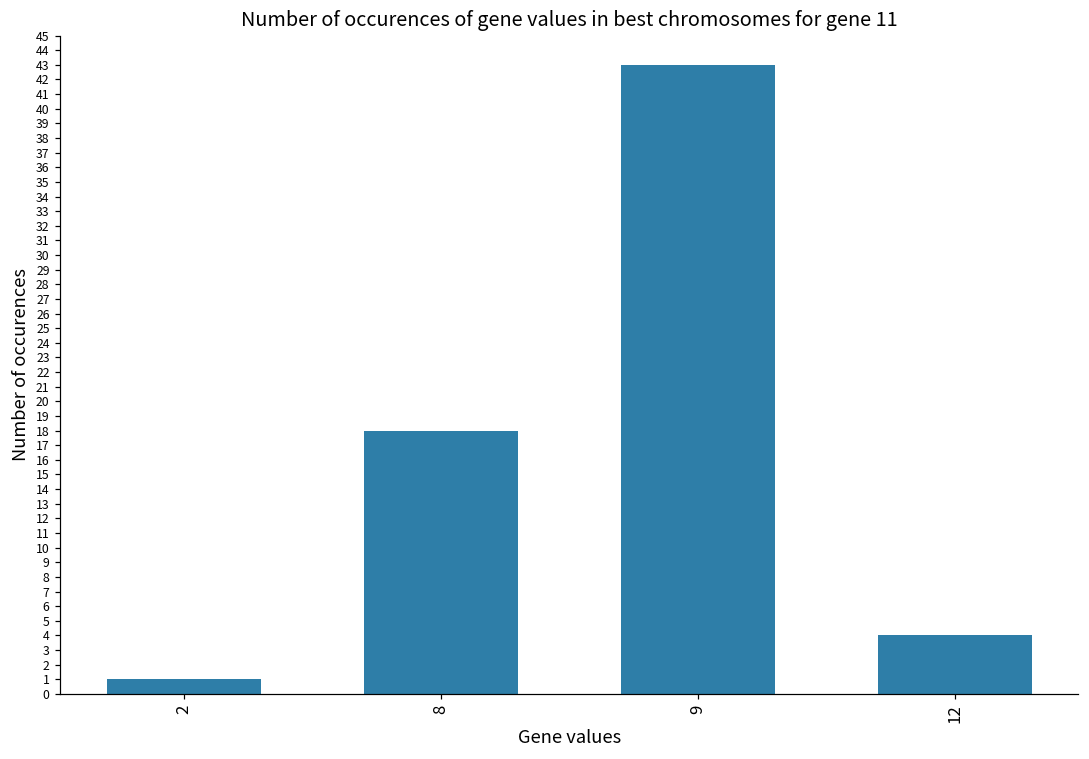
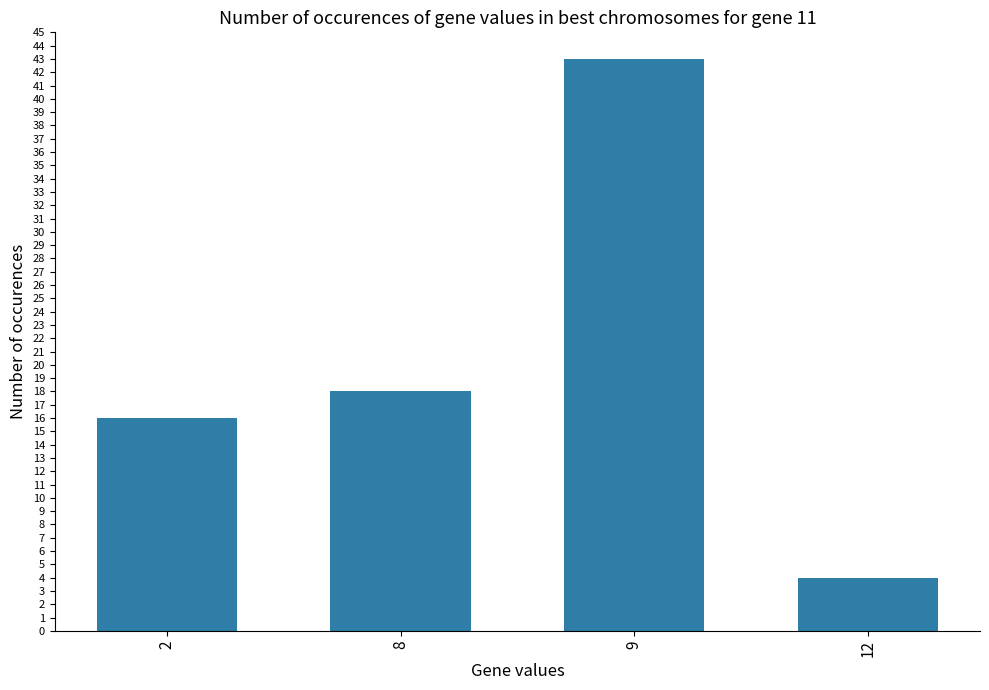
  {
-   "2": 1,
+   "2": 16,
    "8": 18,
    "9": 43,
    "12": 4
  }
